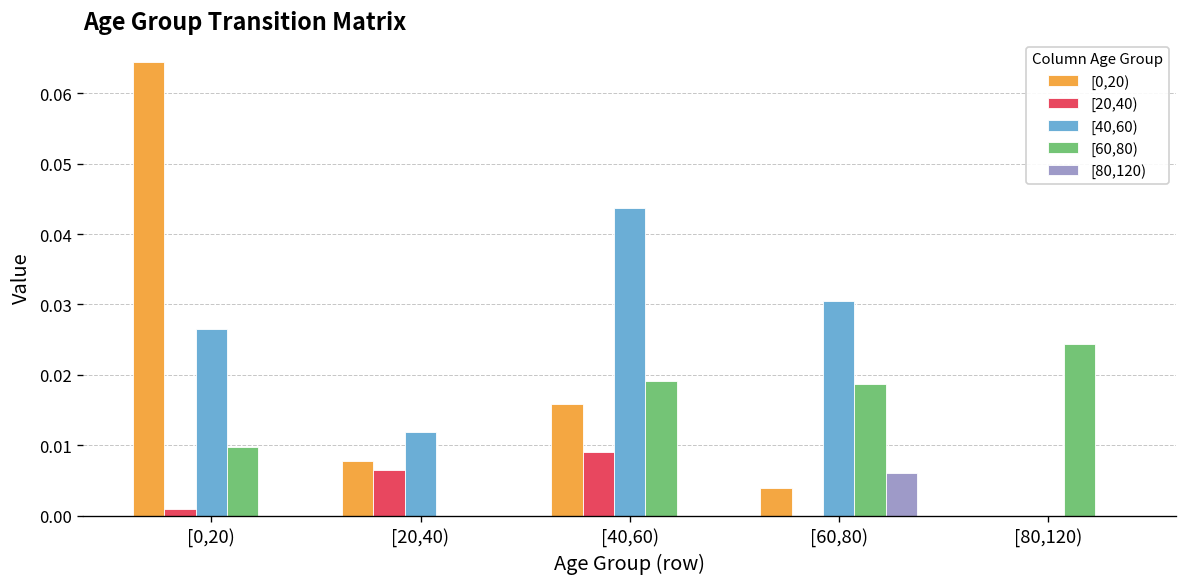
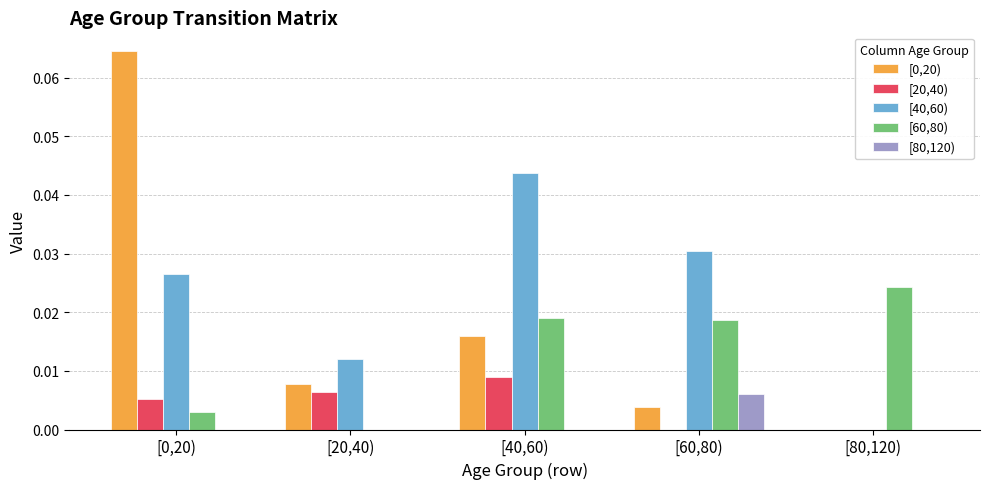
  {
    "[0,20)": {
      "[0,20)": 0.064,
      "[20,40)": 0.008,
      "[40,60)": 0.016,
      "[60,80)": 0.004,
      "[80,120)": 0.000
    },
    "[20,40)": {
-     "[0,20)": 0.001,
+     "[0,20)": 0.005,
      "[20,40)": 0.006,
      "[40,60)": 0.009,
      "[60,80)": 0.000,
      "[80,120)": 0.000
    },
    "[60,80)": {
-     "[0,20)": 0.010,
+     "[0,20)": 0.003,
      "[20,40)": 0.000,
      "[40,60)": 0.019,
      "[60,80)": 0.019,
      "[80,120)": 0.024
    }
  }
